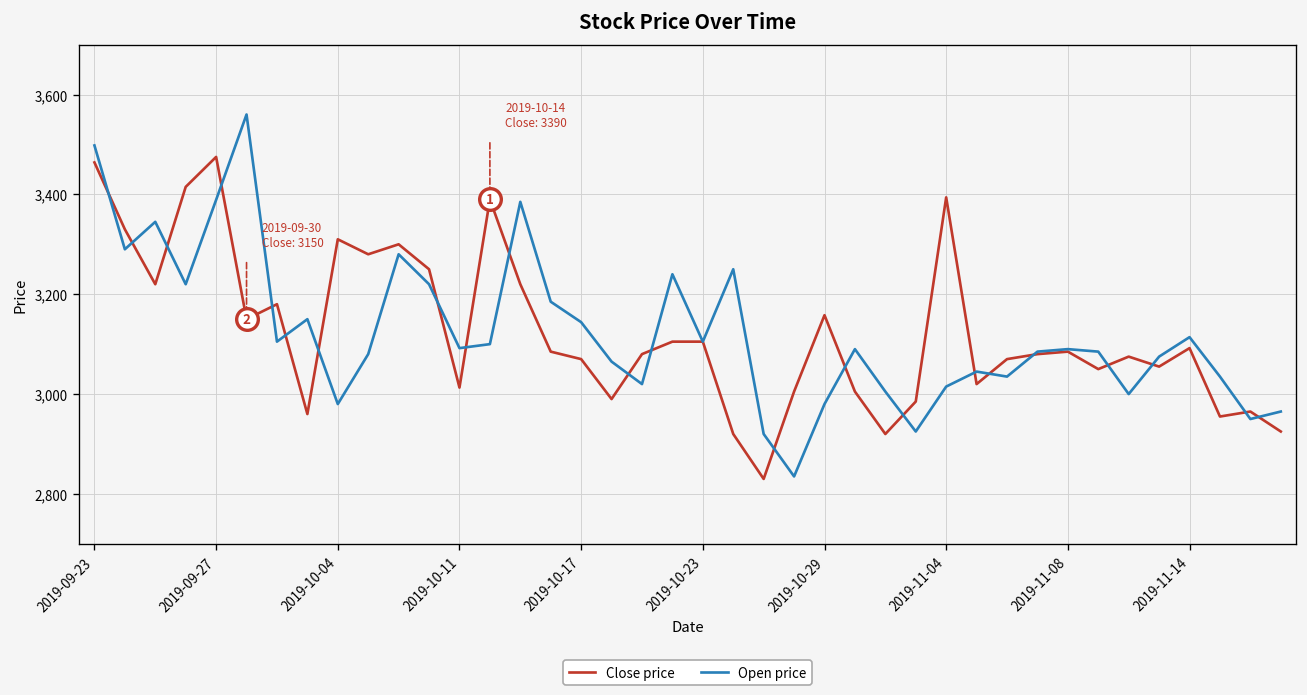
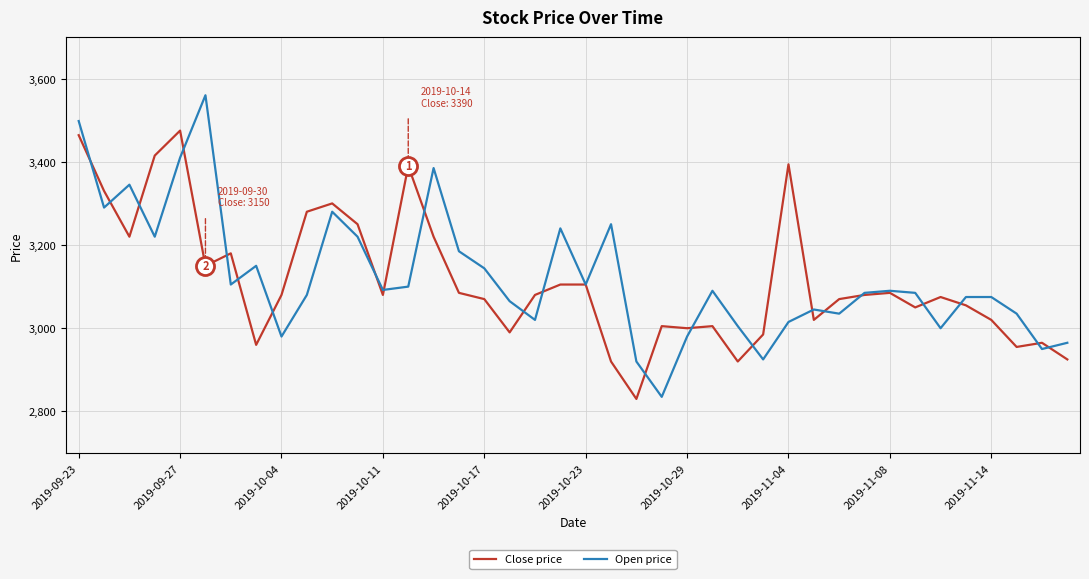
  {
    "Close price": {
      "2019-09-23": "3,460",
      "2019-09-27": "3,480",
-     "2019-10-04": "3,310",
-     "2019-10-11": "3,010",
+     "2019-10-04": "3,080",
+     "2019-10-11": "3,080",
      "2019-10-17": "3,070",
-     "2019-10-29": "3,160",
+     "2019-10-29": "3,000",
      "2019-11-04": "3,390",
-     "2019-11-14": "3,090"
+     "2019-11-14": "3,020"
    },
    "Open price": {
      "2019-09-23": "3,500",
-     "2019-09-27": "3,390",
+     "2019-09-27": "3,410",
      "2019-10-04": "2,980",
      "2019-10-11": "3,090",
      "2019-10-17": "3,140",
      "2019-10-29": "2,980",
      "2019-11-04": "3,020",
-     "2019-11-14": "3,110"
+     "2019-11-14": "3,080"
    }
  }
